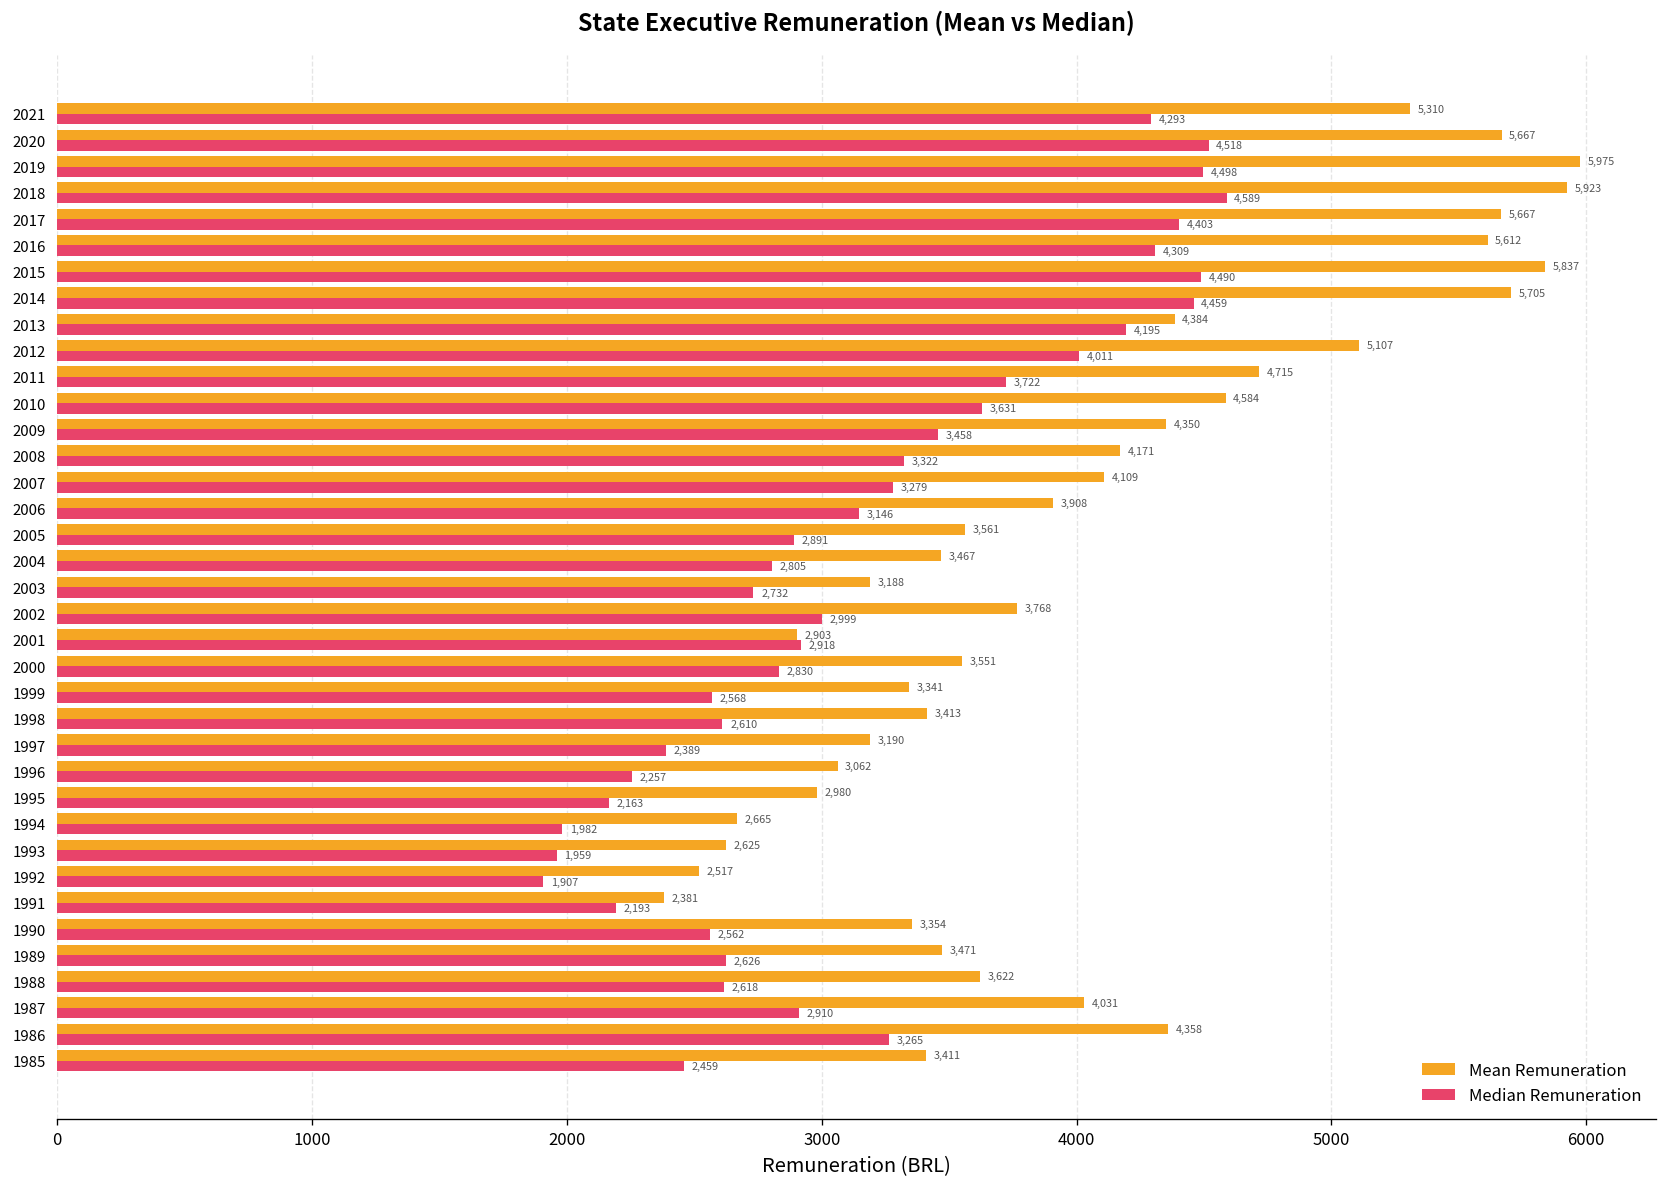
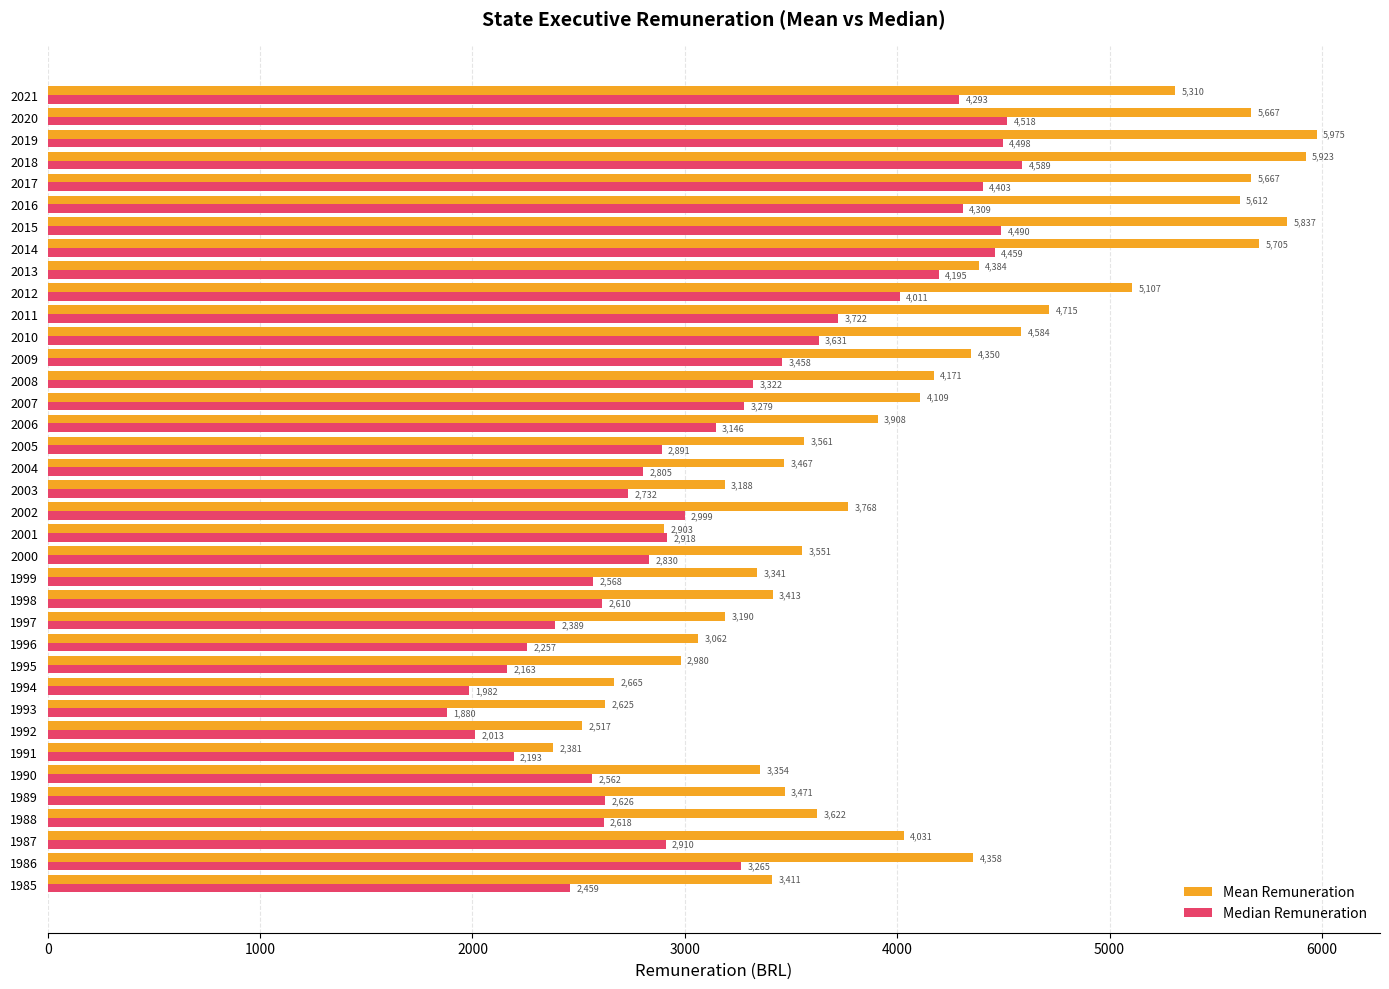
  {
    "Mean Remuneration": {
      "2021": "5,310",
      "2020": "5,667",
      "2019": "5,975",
      "2018": "5,923",
      "2017": "5,667",
      "2016": "5,612",
      "2015": "5,837",
      "2014": "5,705",
      "2013": "4,384",
      "2012": "5,107",
      "2011": "4,715",
      "2010": "4,584",
      "2009": "4,350",
      "2008": "4,171",
      "2007": "4,109",
      "2006": "3,908",
      "2005": "3,561",
      "2004": "3,467",
      "2003": "3,188",
      "2002": "3,768",
      "2001": "2,903",
      "2000": "3,551",
      "1999": "3,341",
      "1998": "3,413",
      "1997": "3,190",
      "1996": "3,062",
      "1995": "2,980",
      "1994": "2,665",
      "1993": "2,625",
      "1992": "2,517",
      "1991": "2,381",
      "1990": "3,354",
      "1989": "3,471",
      "1988": "3,622",
      "1987": "4,031",
      "1986": "4,358",
      "1985": "3,411"
    },
    "Median Remuneration": {
      "2021": "4,293",
      "2020": "4,518",
      "2019": "4,498",
      "2018": "4,589",
      "2017": "4,403",
      "2016": "4,309",
      "2015": "4,490",
      "2014": "4,459",
      "2013": "4,195",
      "2012": "4,011",
      "2011": "3,722",
      "2010": "3,631",
      "2009": "3,458",
      "2008": "3,322",
      "2007": "3,279",
      "2006": "3,146",
      "2005": "2,891",
      "2004": "2,805",
      "2003": "2,732",
      "2002": "2,999",
      "2001": "2,918",
      "2000": "2,830",
      "1999": "2,568",
      "1998": "2,610",
      "1997": "2,389",
      "1996": "2,257",
      "1995": "2,163",
      "1994": "1,982",
-     "1993": "1,959",
-     "1992": "1,907",
+     "1993": "1,880",
+     "1992": "2,013",
      "1991": "2,193",
      "1990": "2,562",
      "1989": "2,626",
      "1988": "2,618",
      "1987": "2,910",
      "1986": "3,265",
      "1985": "2,459"
    }
  }
